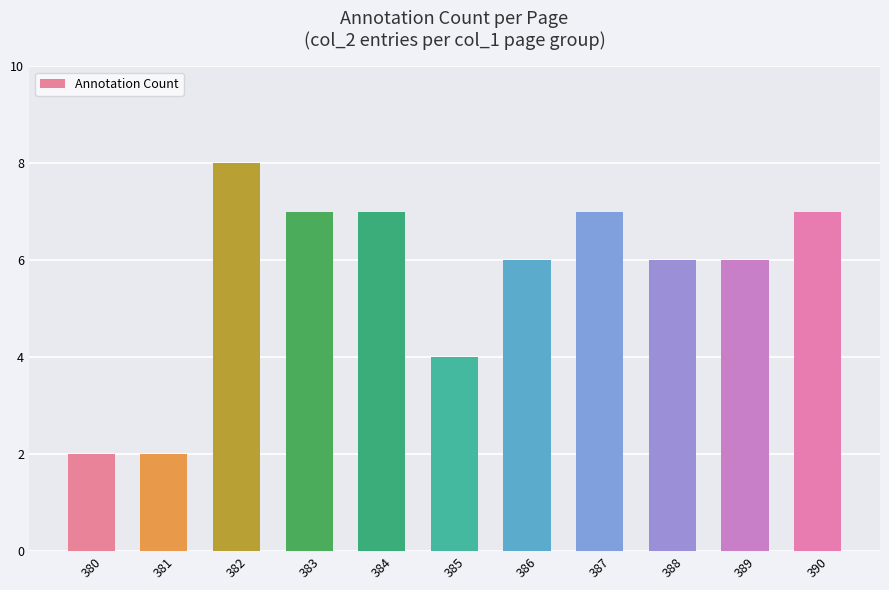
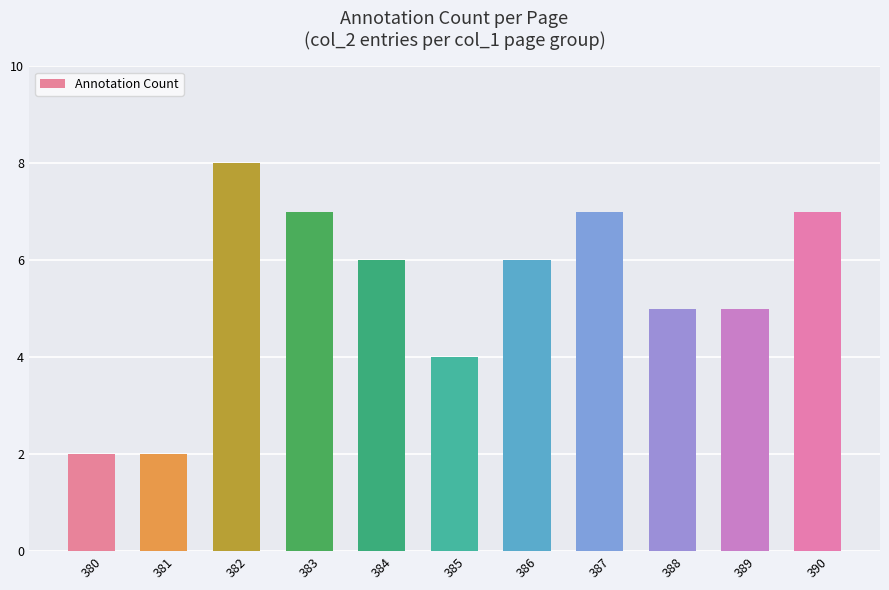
  {
    "380": 2,
    "381": 2,
    "382": 8,
    "383": 7,
-   "384": 7,
+   "384": 6,
    "385": 4,
    "386": 6,
    "387": 7,
-   "388": 6,
-   "389": 6,
+   "388": 5,
+   "389": 5,
    "390": 7
  }
